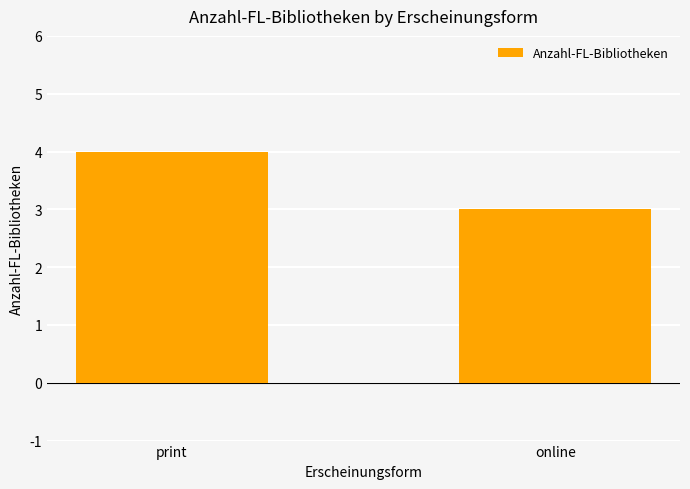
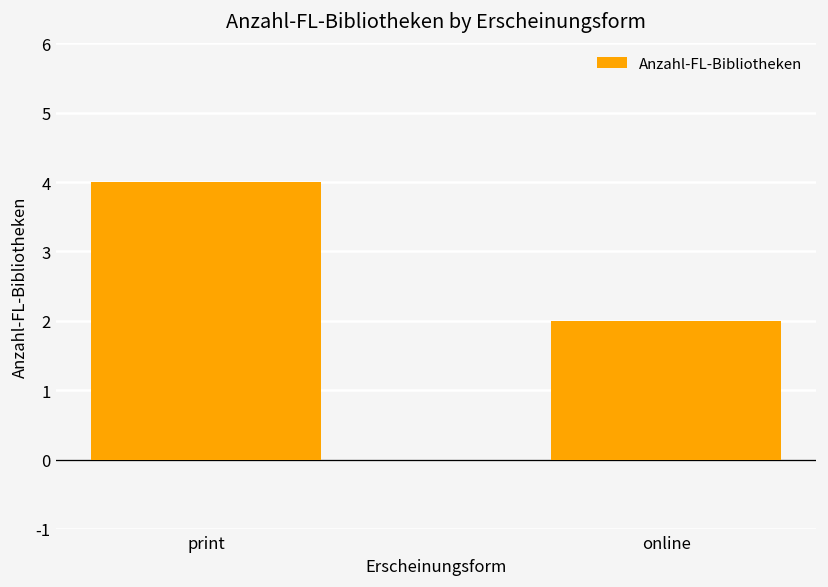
  {
    "print": 4,
-   "online": 3
+   "online": 2
  }
